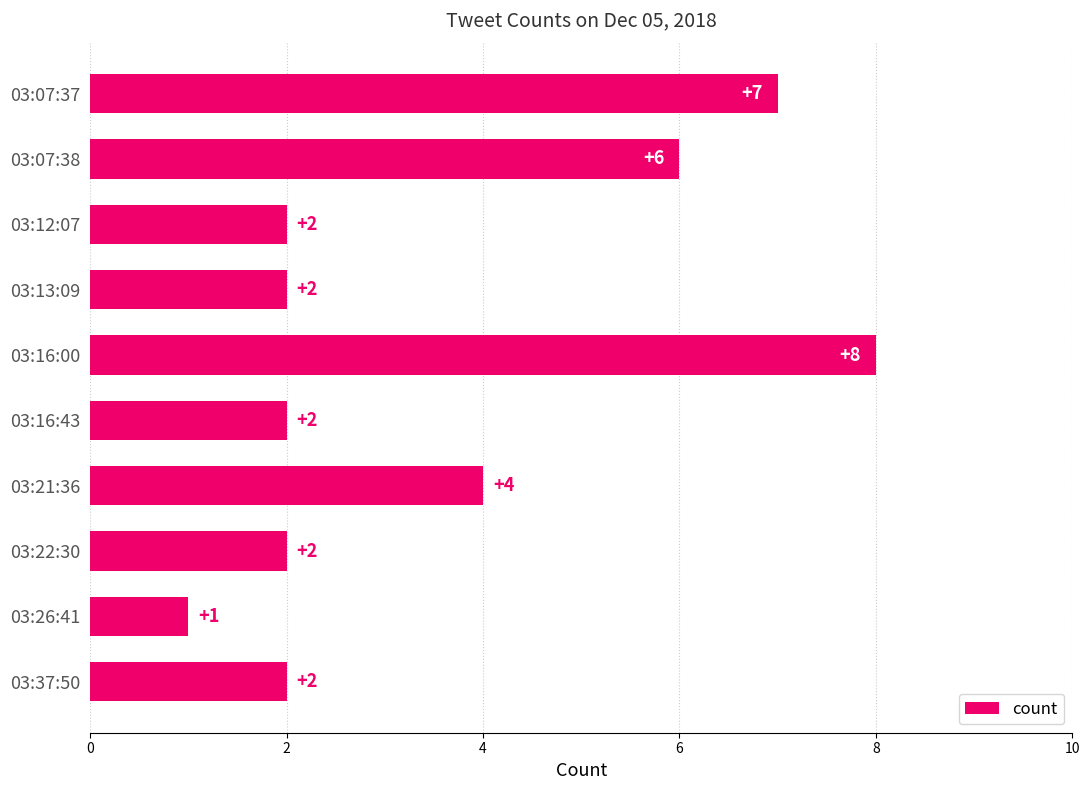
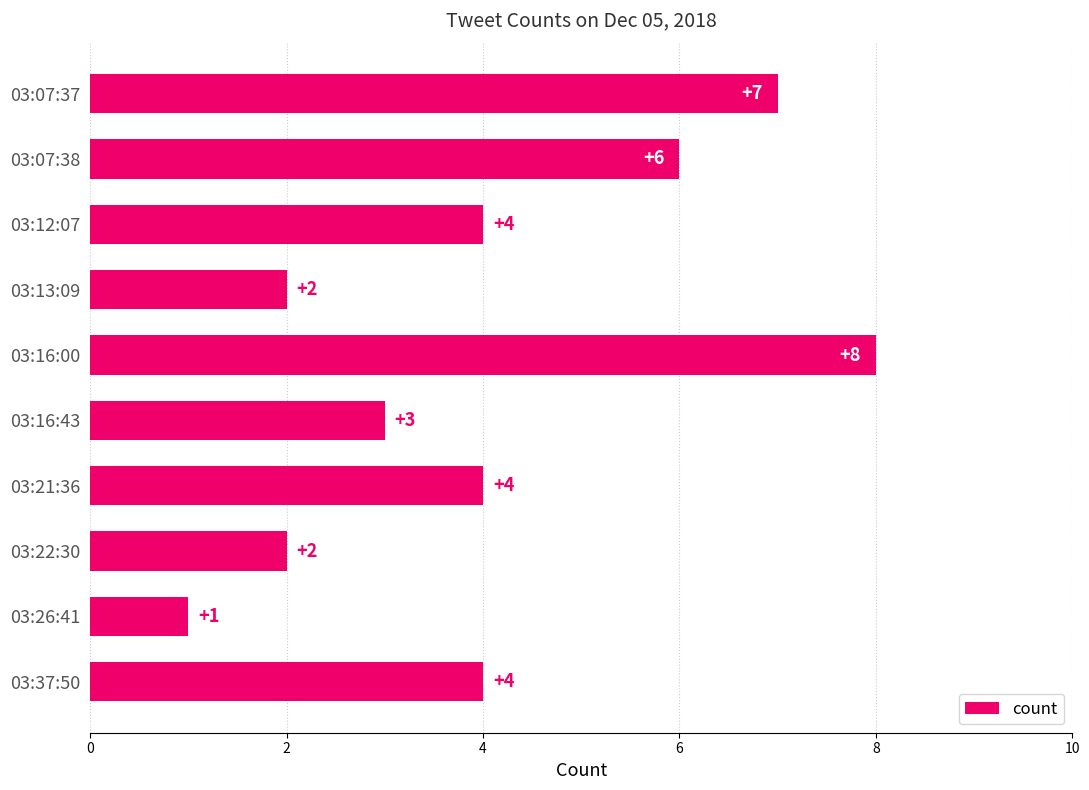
  {
    "03:07:37": "+7",
    "03:07:38": "+6",
-   "03:12:07": "+2",
+   "03:12:07": "+4",
    "03:13:09": "+2",
    "03:16:00": "+8",
-   "03:16:43": "+2",
+   "03:16:43": "+3",
    "03:21:36": "+4",
    "03:22:30": "+2",
    "03:26:41": "+1",
-   "03:37:50": "+2"
+   "03:37:50": "+4"
  }
